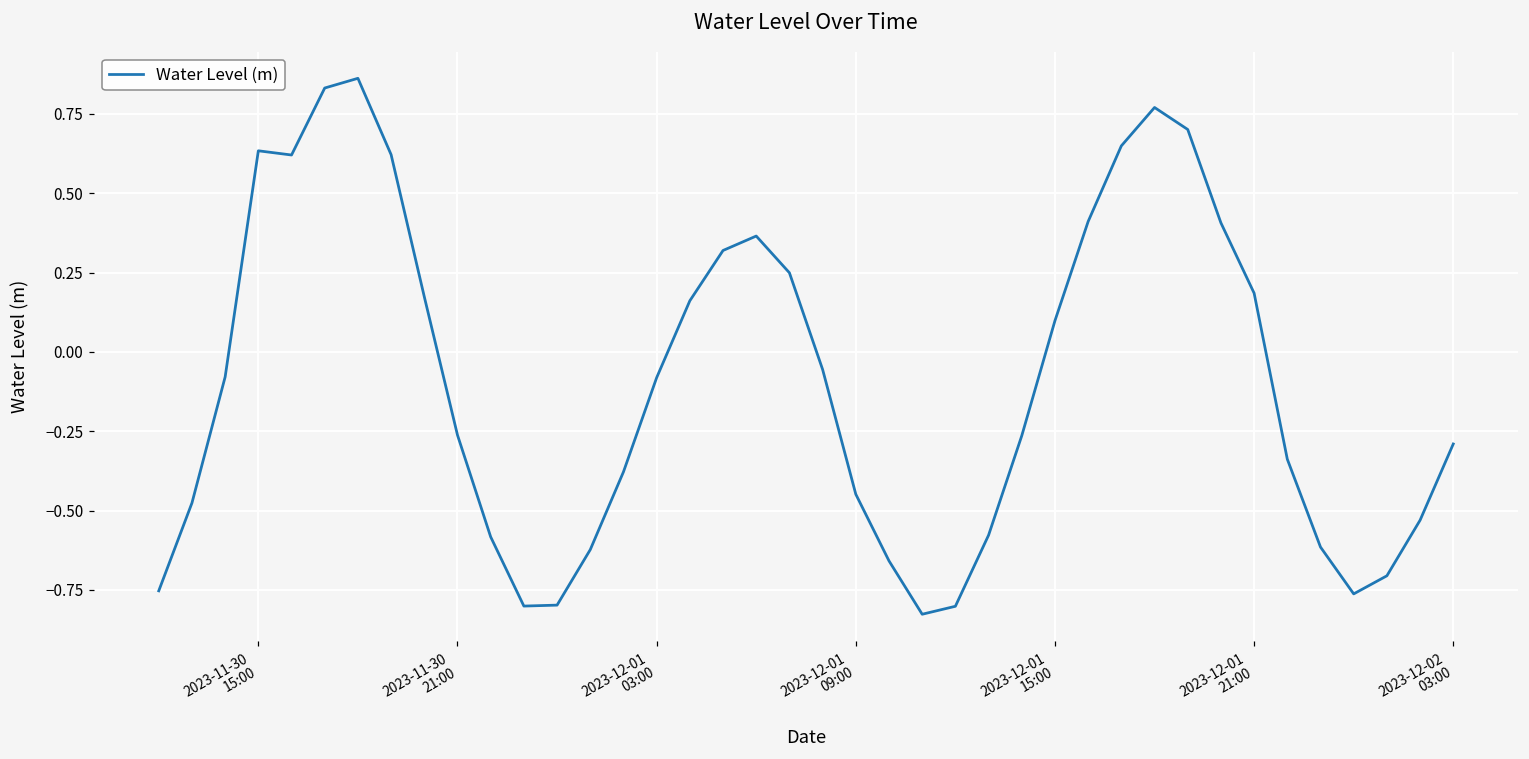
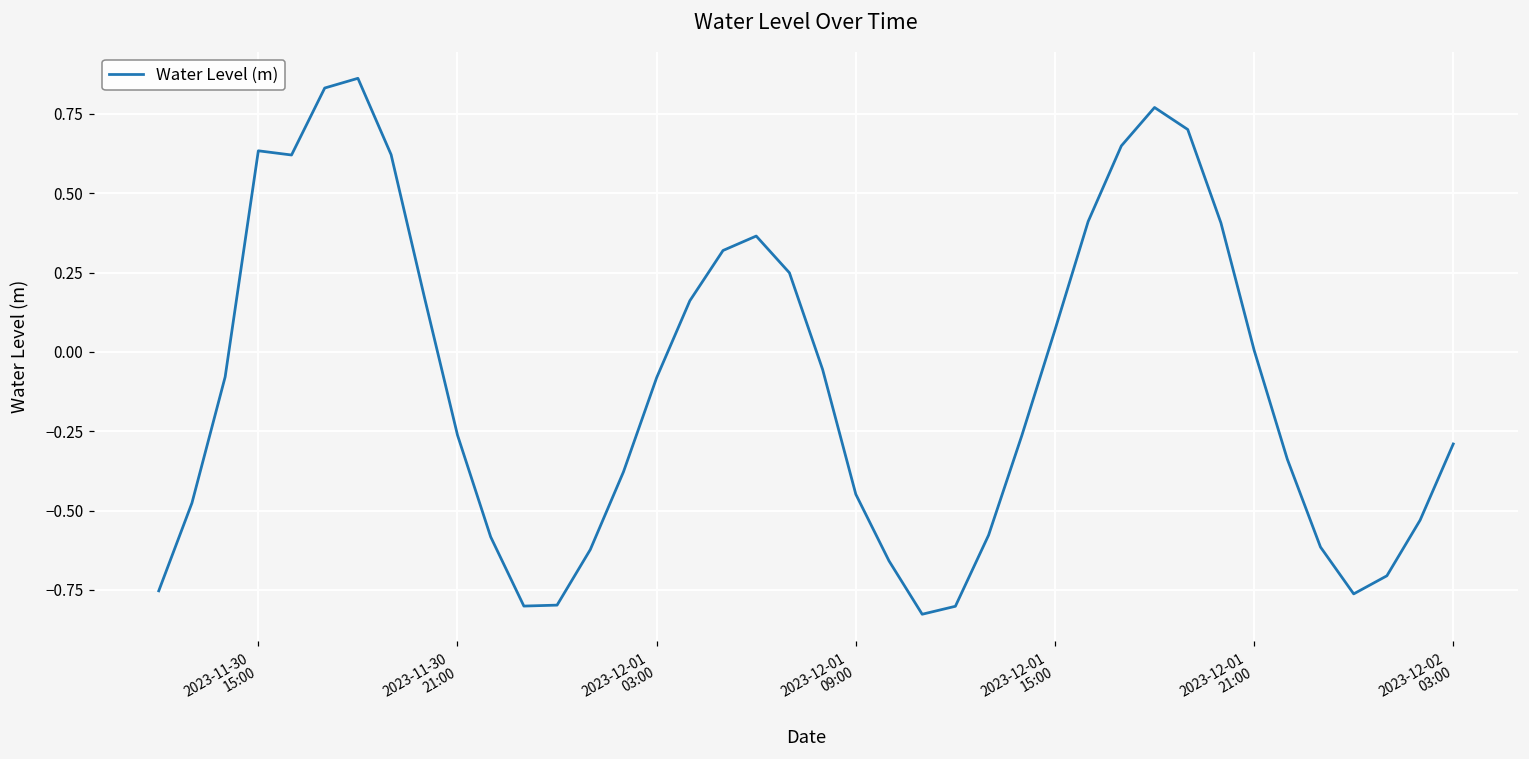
  {
    "2023-11-30 15:00": 0.63,
    "2023-11-30 21:00": -0.26,
    "2023-12-01 03:00": -0.08,
    "2023-12-01 09:00": -0.45,
-   "2023-12-01 15:00": 0.10,
-   "2023-12-01 21:00": 0.19,
+   "2023-12-01 15:00": 0.07,
+   "2023-12-01 21:00": 0.01,
    "2023-12-02 03:00": -0.29
  }
